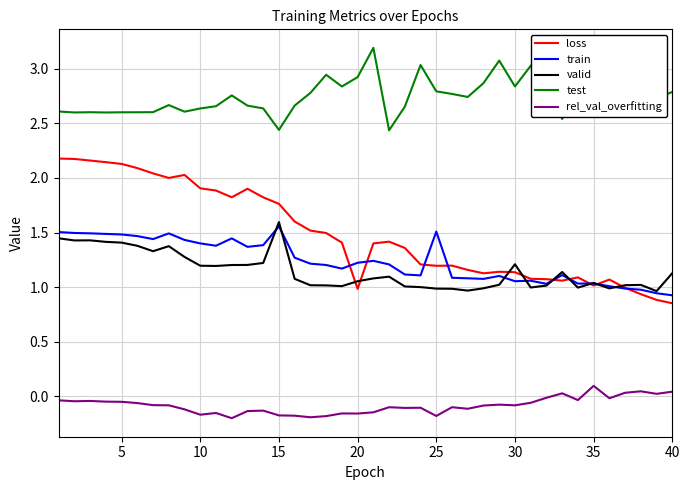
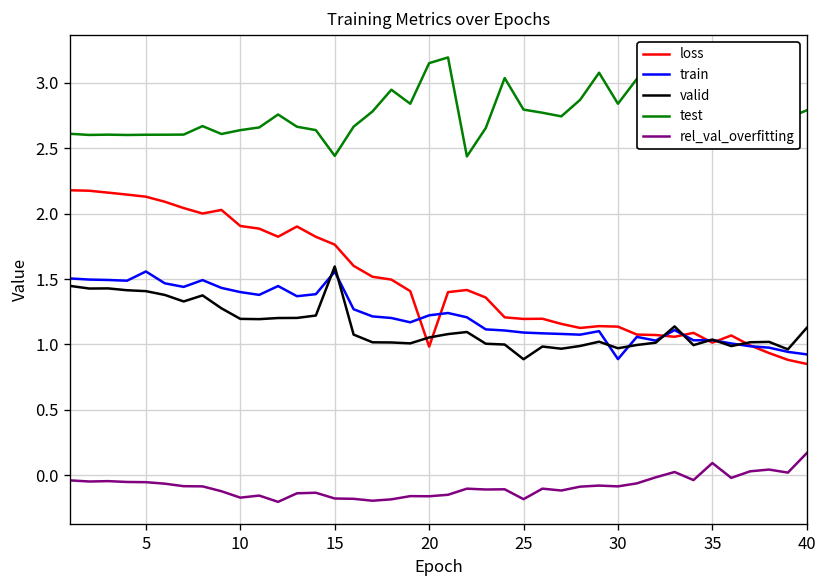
  {
    "loss": {
      "5": 2.13,
      "10": 1.91,
      "15": 1.76,
      "20": 0.98,
      "25": 1.19,
      "30": 1.14,
      "40": 0.85
    },
    "train": {
-     "5": 1.48,
+     "5": 1.56,
      "10": 1.40,
      "15": 1.56,
      "20": 1.22,
-     "25": 1.51,
-     "30": 1.05,
+     "25": 1.09,
+     "30": 0.89,
      "40": 0.92
    },
    "valid": {
      "5": 1.41,
      "10": 1.20,
      "15": 1.60,
      "20": 1.05,
-     "25": 0.99,
-     "30": 1.21,
+     "25": 0.89,
+     "30": 0.97,
      "40": 1.13
    },
    "test": {
      "5": 2.60,
      "10": 2.64,
      "15": 2.44,
-     "20": 2.93,
+     "20": 3.15,
      "25": 2.79,
      "30": 2.84,
      "40": 2.79
    },
    "rel_val_overfitting": {
      "5": -0.05,
      "10": -0.17,
      "15": -0.18,
      "20": -0.16,
      "25": -0.18,
      "30": -0.09,
      "35": 0.09,
-     "40": 0.04
+     "40": 0.17
    }
  }
